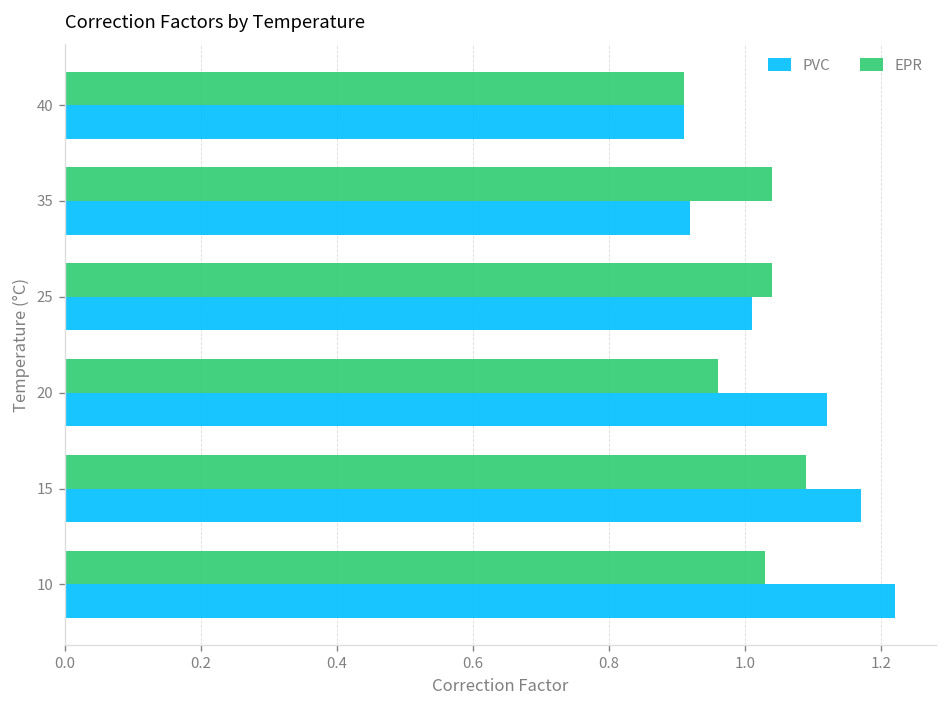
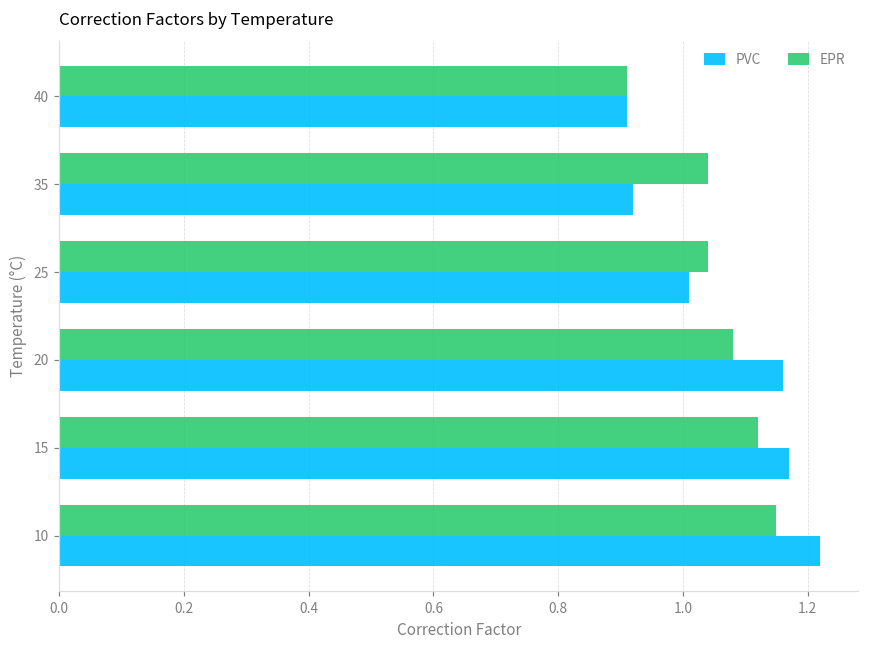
  {
    "PVC": {
      "40": 0.91,
      "35": 0.92,
      "25": 1.01,
-     "20": 1.12,
+     "20": 1.16,
      "15": 1.17,
      "10": 1.22
    },
    "EPR": {
      "40": 0.91,
      "35": 1.04,
      "25": 1.04,
-     "20": 0.96,
-     "15": 1.09,
-     "10": 1.03
+     "20": 1.08,
+     "15": 1.12,
+     "10": 1.15
    }
  }
